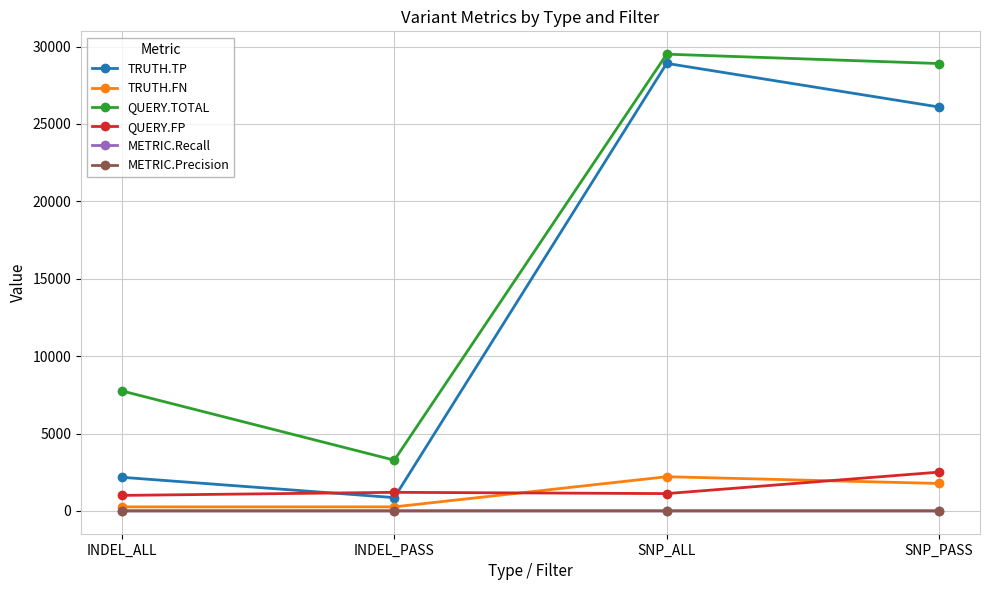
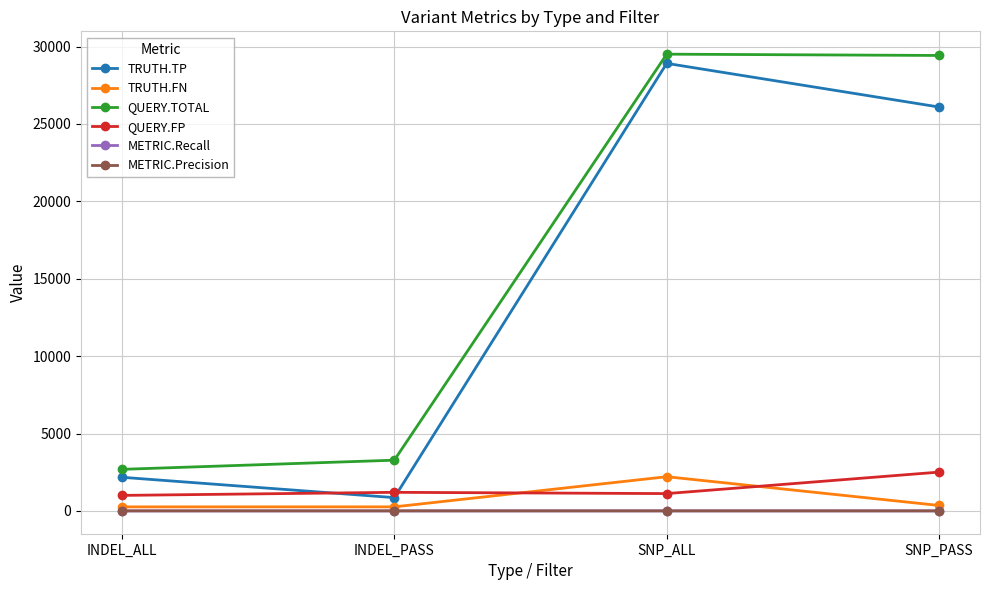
  {
    "TRUTH.TP": {
      "INDEL_ALL": 2200,
      "INDEL_PASS": 900,
      "SNP_ALL": 28900,
      "SNP_PASS": 26100
    },
    "TRUTH.FN": {
      "INDEL_ALL": 300,
      "INDEL_PASS": 300,
      "SNP_ALL": 2200,
-     "SNP_PASS": 1800
+     "SNP_PASS": 400
    },
    "QUERY.TOTAL": {
-     "INDEL_ALL": 7800,
+     "INDEL_ALL": 2700,
      "INDEL_PASS": 3300,
      "SNP_ALL": 29500,
-     "SNP_PASS": 28900
+     "SNP_PASS": 29400
    },
    "QUERY.FP": {
      "INDEL_ALL": 1000,
      "INDEL_PASS": 1200,
      "SNP_ALL": 1100,
      "SNP_PASS": 2500
    },
    "METRIC.Precision": {
      "INDEL_ALL": 0,
      "INDEL_PASS": 0,
      "SNP_ALL": 0,
      "SNP_PASS": 0
    }
  }
